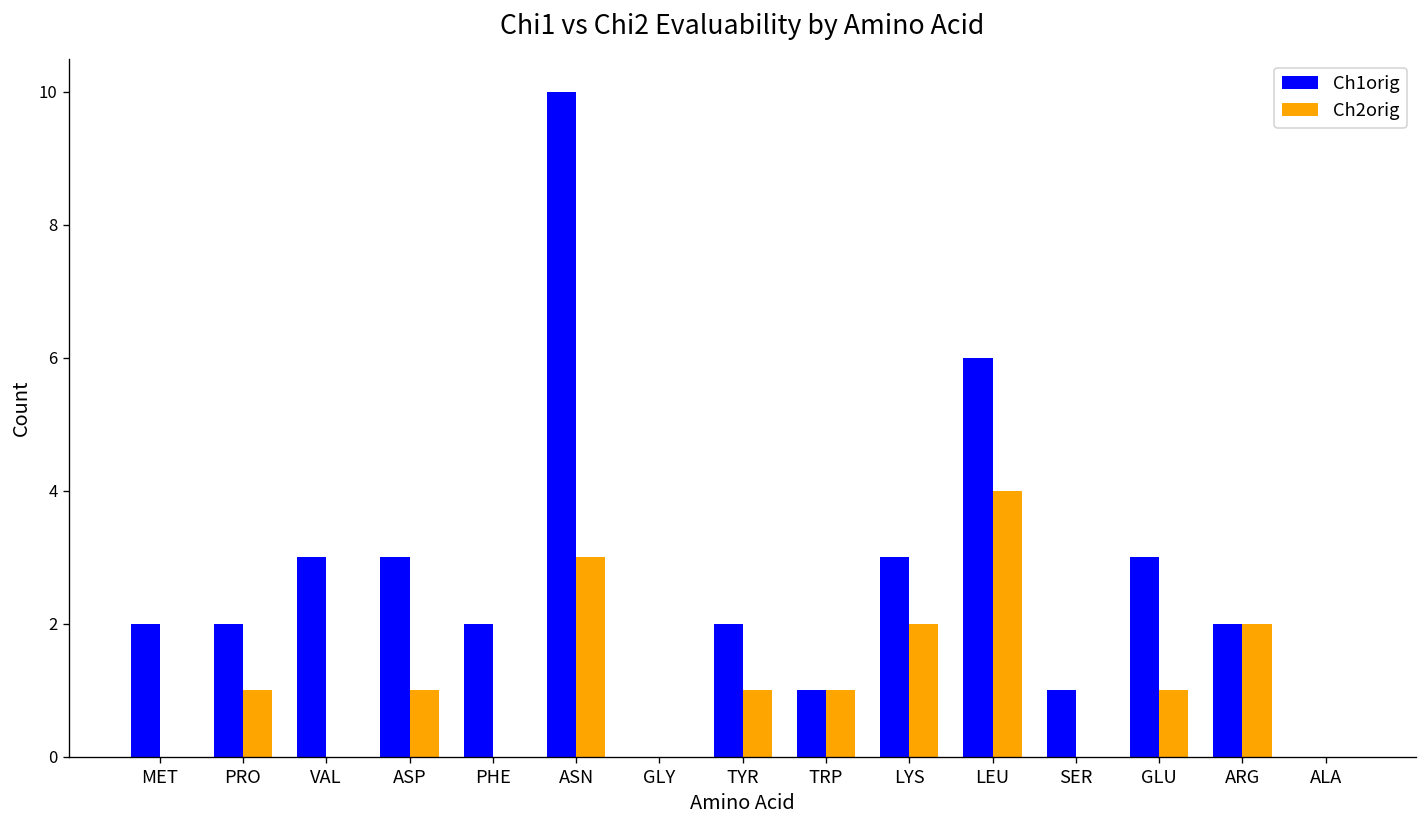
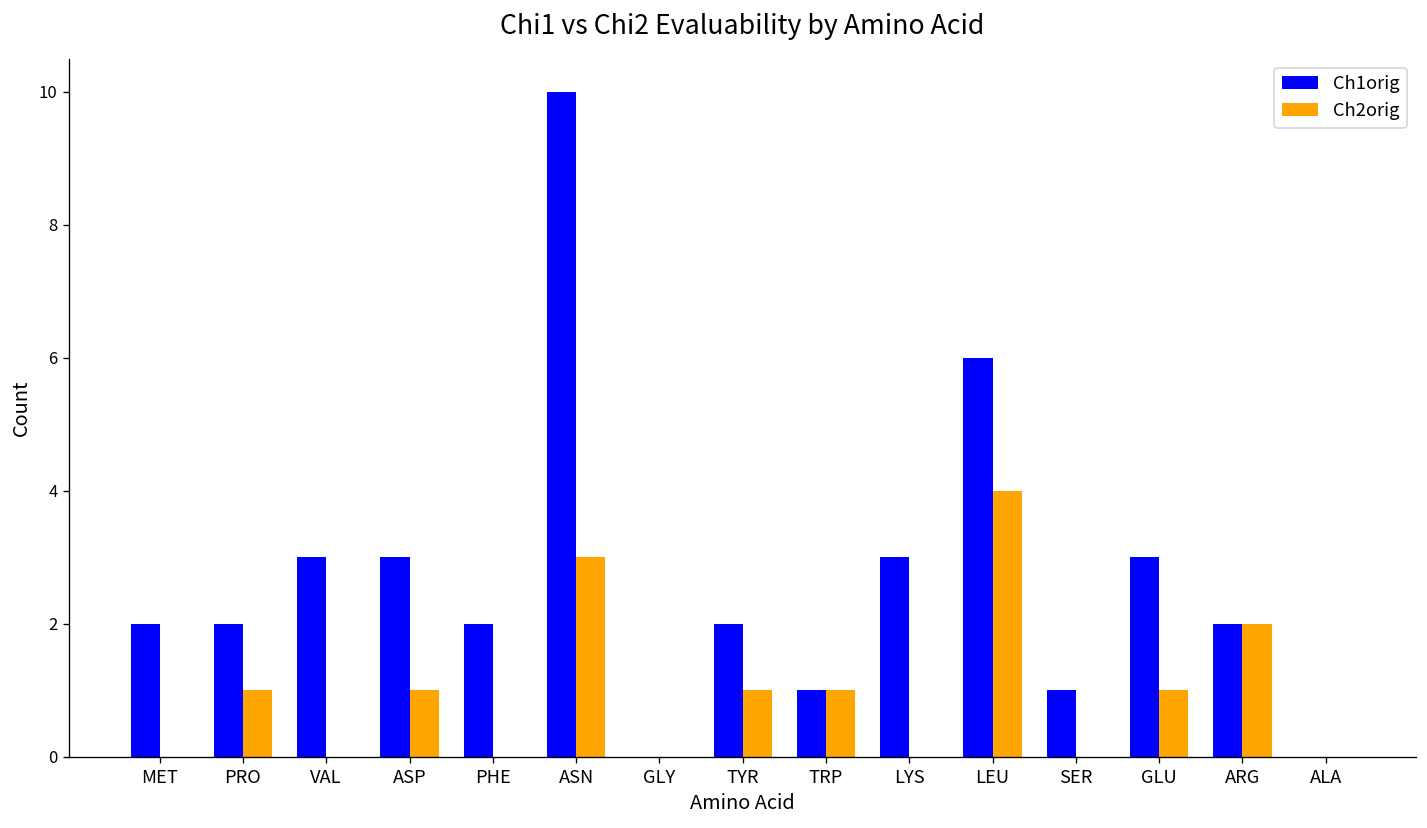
  {
    "Ch1orig": {
      "MET": 2,
      "PRO": 2,
      "VAL": 3,
      "ASP": 3,
      "PHE": 2,
      "ASN": 10,
      "GLY": 0,
      "TYR": 2,
      "TRP": 1,
      "LYS": 3,
      "LEU": 6,
      "SER": 1,
      "GLU": 3,
      "ARG": 2,
      "ALA": 0
    },
    "Ch2orig": {
      "MET": 0,
      "PRO": 1,
      "VAL": 0,
      "ASP": 1,
      "PHE": 0,
      "ASN": 3,
      "GLY": 0,
      "TYR": 1,
      "TRP": 1,
-     "LYS": 2,
+     "LYS": 0,
      "LEU": 4,
      "SER": 0,
      "GLU": 1,
      "ARG": 2,
      "ALA": 0
    }
  }
